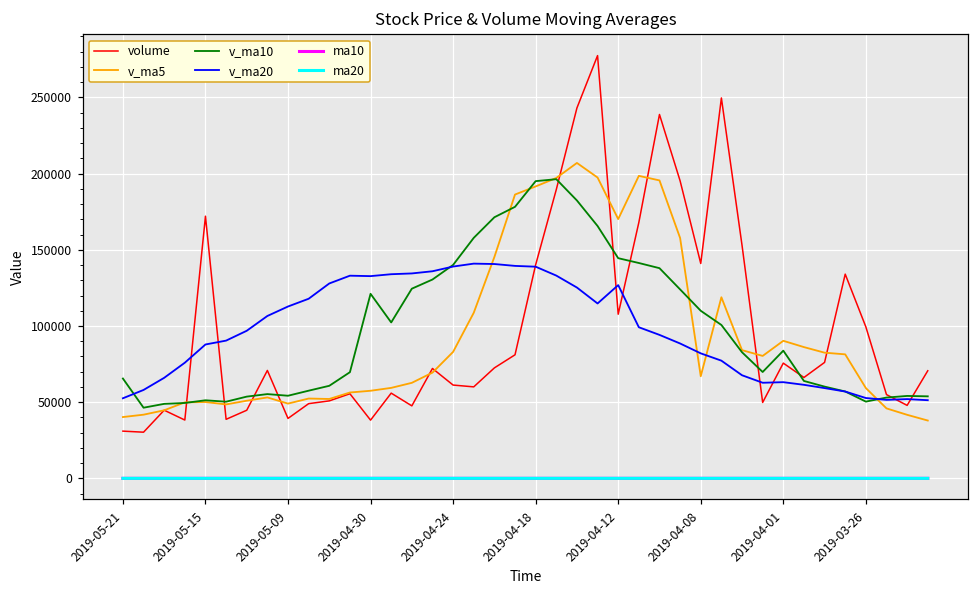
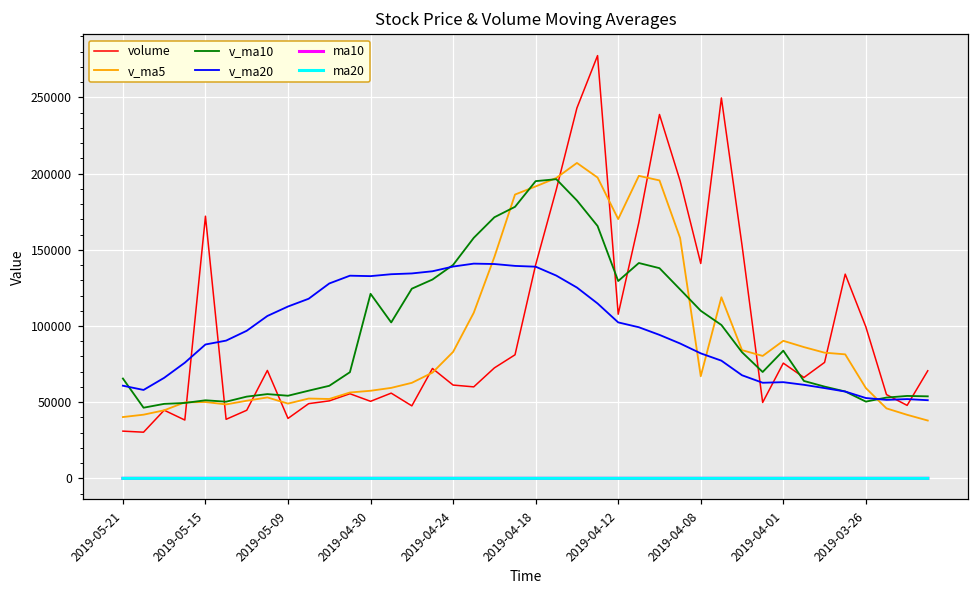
  {
    "volume": {
      "2019-05-21": 31000,
      "2019-05-15": 172000,
      "2019-05-09": 39000,
-     "2019-04-30": 38000,
+     "2019-04-30": 51000,
      "2019-04-24": 61000,
      "2019-04-12": 108000,
      "2019-04-08": 141000,
      "2019-04-01": 76000,
      "2019-03-26": 99000
    },
    "v_ma5": {
      "2019-05-21": 40000,
      "2019-05-09": 49000,
      "2019-04-30": 57000,
      "2019-04-24": 83000,
      "2019-04-18": 192000,
      "2019-04-12": 170000,
      "2019-04-08": 67000,
      "2019-04-01": 90000,
      "2019-03-26": 59000
    },
    "v_ma10": {
      "2019-05-21": 66000,
      "2019-05-09": 54000,
      "2019-04-30": 121000,
      "2019-04-18": 195000,
-     "2019-04-12": 144000,
+     "2019-04-12": 129000,
      "2019-04-08": 110000,
      "2019-04-01": 84000,
      "2019-03-26": 50000
    },
    "v_ma20": {
-     "2019-05-21": 53000,
+     "2019-05-21": 61000,
      "2019-05-15": 88000,
      "2019-05-09": 113000,
      "2019-04-30": 133000,
-     "2019-04-12": 127000,
+     "2019-04-12": 102000,
      "2019-04-08": 82000,
      "2019-04-01": 63000,
      "2019-03-26": 53000
    },
    "ma20": {
      "2019-05-21": 0,
      "2019-05-15": 0,
      "2019-05-09": 0,
      "2019-04-30": 0,
      "2019-04-24": 0,
      "2019-04-18": 0,
      "2019-04-12": 0,
      "2019-04-08": 0,
      "2019-04-01": 0,
      "2019-03-26": 0
    }
  }
